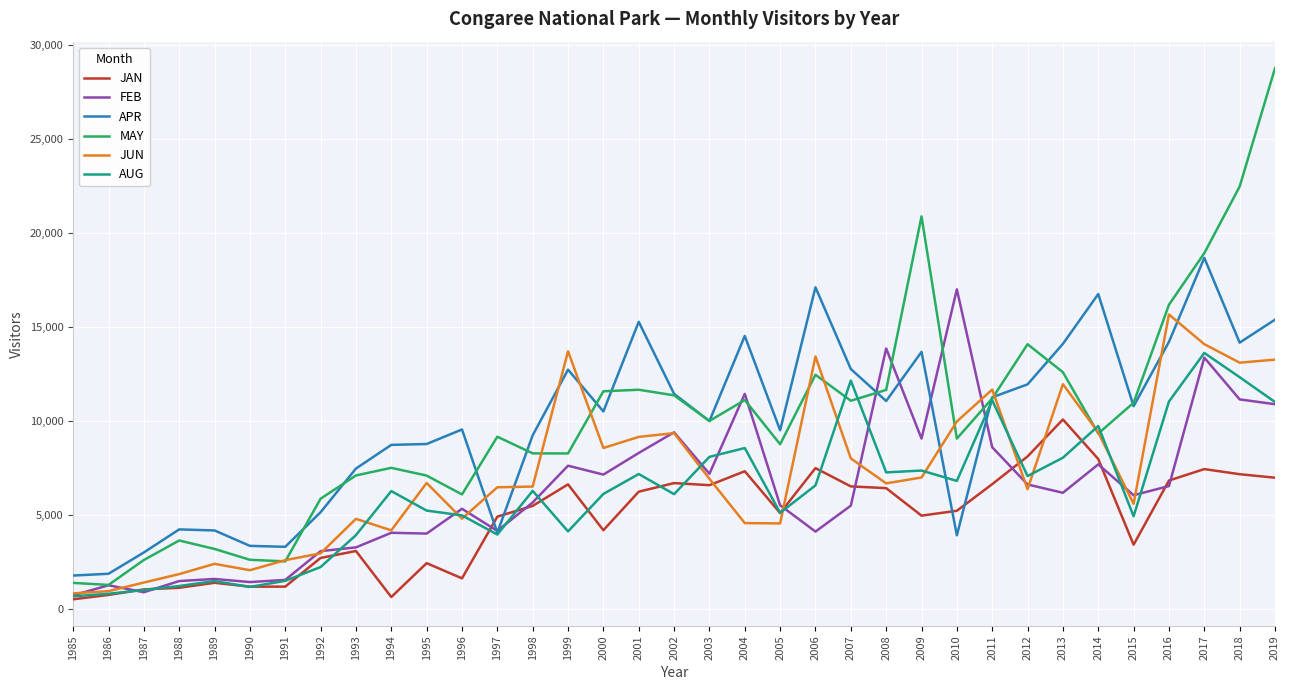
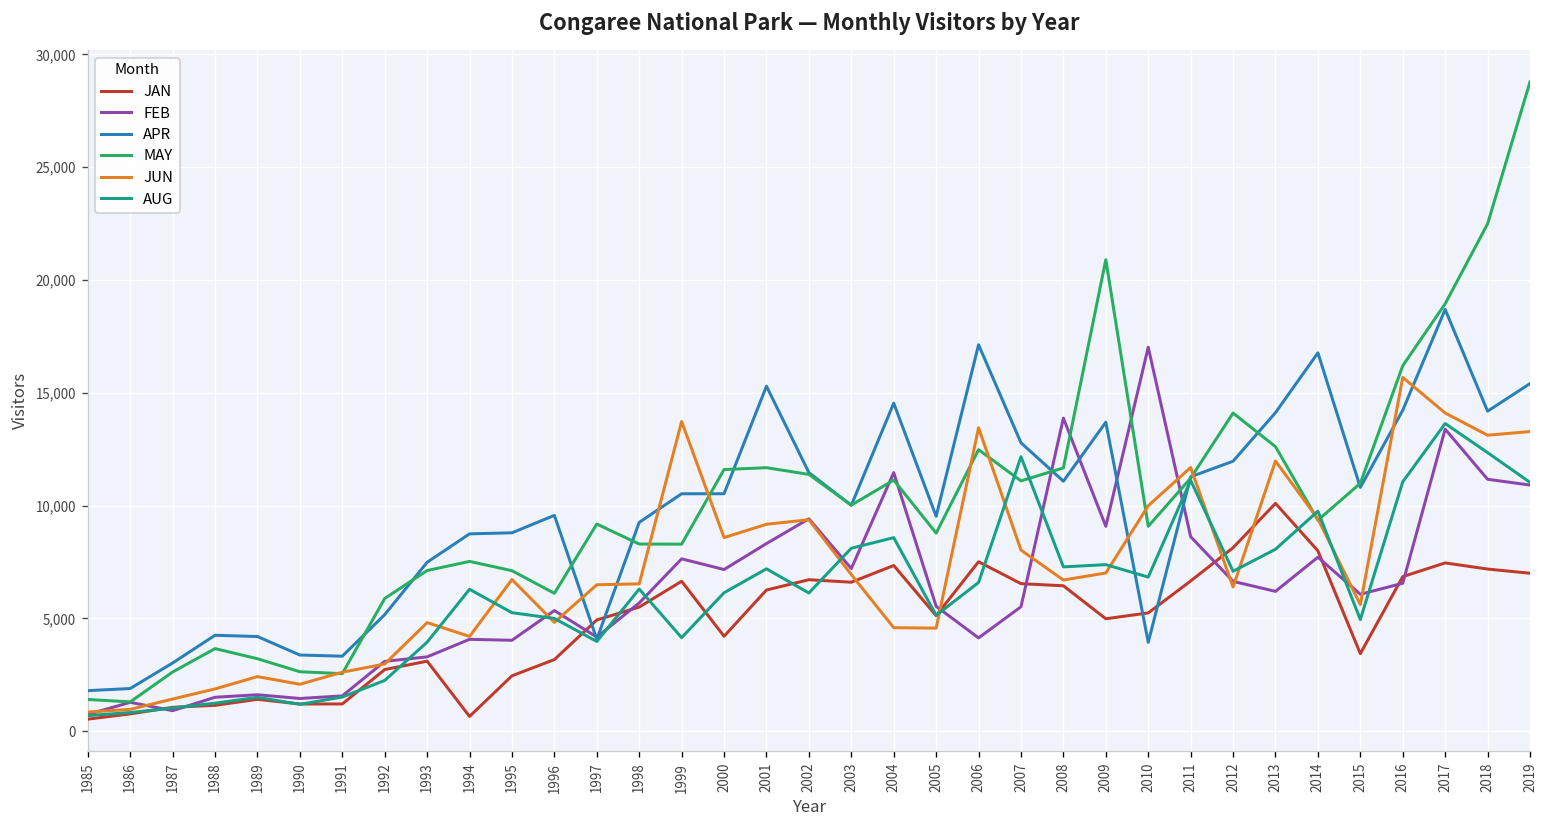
  {
    "JAN": {
      "1985": "500",
      "1991": "1,200",
      "1992": "2,700",
      "1993": "3,100",
      "1994": "700",
      "1995": "2,500",
-     "1996": "1,600",
+     "1996": "3,200",
      "1997": "4,900",
      "1998": "5,500",
      "1999": "6,600",
      "2000": "4,200",
      "2001": "6,300",
      "2002": "6,700",
      "2003": "6,600",
      "2004": "7,300",
      "2006": "7,500",
      "2007": "6,500",
      "2008": "6,400",
      "2009": "5,000",
      "2010": "5,200",
      "2011": "6,700",
      "2012": "8,100",
      "2013": "10,100",
      "2014": "8,000",
      "2015": "3,400",
      "2016": "6,900",
      "2017": "7,500",
      "2018": "7,200",
      "2019": "7,000"
    },
    "FEB": {
      "1988": "1,500",
      "1990": "1,400",
      "1993": "3,300",
      "1995": "4,000",
      "1996": "5,300",
      "1998": "5,700",
      "1999": "7,600",
      "2000": "7,200",
      "2001": "8,300",
      "2003": "7,200",
      "2004": "11,500",
      "2005": "5,500",
      "2006": "4,100",
      "2007": "5,500",
      "2008": "13,900",
      "2009": "9,100",
      "2010": "17,000",
      "2011": "8,600",
      "2012": "6,600",
      "2013": "6,200",
      "2014": "7,700",
      "2015": "6,100",
      "2016": "6,600",
      "2017": "13,400",
      "2018": "11,200"
    },
    "APR": {
      "1985": "1,800",
      "1986": "1,900",
      "1987": "3,000",
      "1988": "4,300",
      "1989": "4,200",
      "1990": "3,400",
      "1991": "3,300",
      "1992": "5,200",
      "1993": "7,500",
      "1994": "8,700",
      "1995": "8,800",
      "1996": "9,600",
      "1998": "9,300",
-     "1999": "12,700",
+     "1999": "10,500",
      "2000": "10,500",
      "2001": "15,300",
      "2004": "14,500",
      "2005": "9,500",
      "2006": "17,100",
      "2007": "12,800",
      "2008": "11,100",
      "2009": "13,700",
      "2010": "3,900",
      "2012": "12,000",
      "2013": "14,100",
      "2014": "16,800",
      "2015": "10,800",
      "2016": "14,200",
      "2017": "18,700",
      "2018": "14,200",
      "2019": "15,400"
    },
    "JUN": {
      "1986": "1,000",
      "1987": "1,400",
      "1988": "1,900",
      "1989": "2,400",
      "1990": "2,100",
      "1993": "4,800",
      "1995": "6,700",
      "1996": "4,800",
      "1997": "6,500",
      "1998": "6,500",
      "1999": "13,700",
      "2000": "8,600",
      "2001": "9,200",
      "2003": "6,900",
      "2004": "4,600",
      "2005": "4,600",
      "2006": "13,400",
      "2007": "8,000",
      "2008": "6,700",
      "2009": "7,000",
      "2010": "10,000",
      "2011": "11,700",
      "2012": "6,400",
      "2013": "12,000",
      "2015": "5,600",
      "2016": "15,700",
      "2017": "14,100",
      "2018": "13,100",
      "2019": "13,300"
    }
  }
